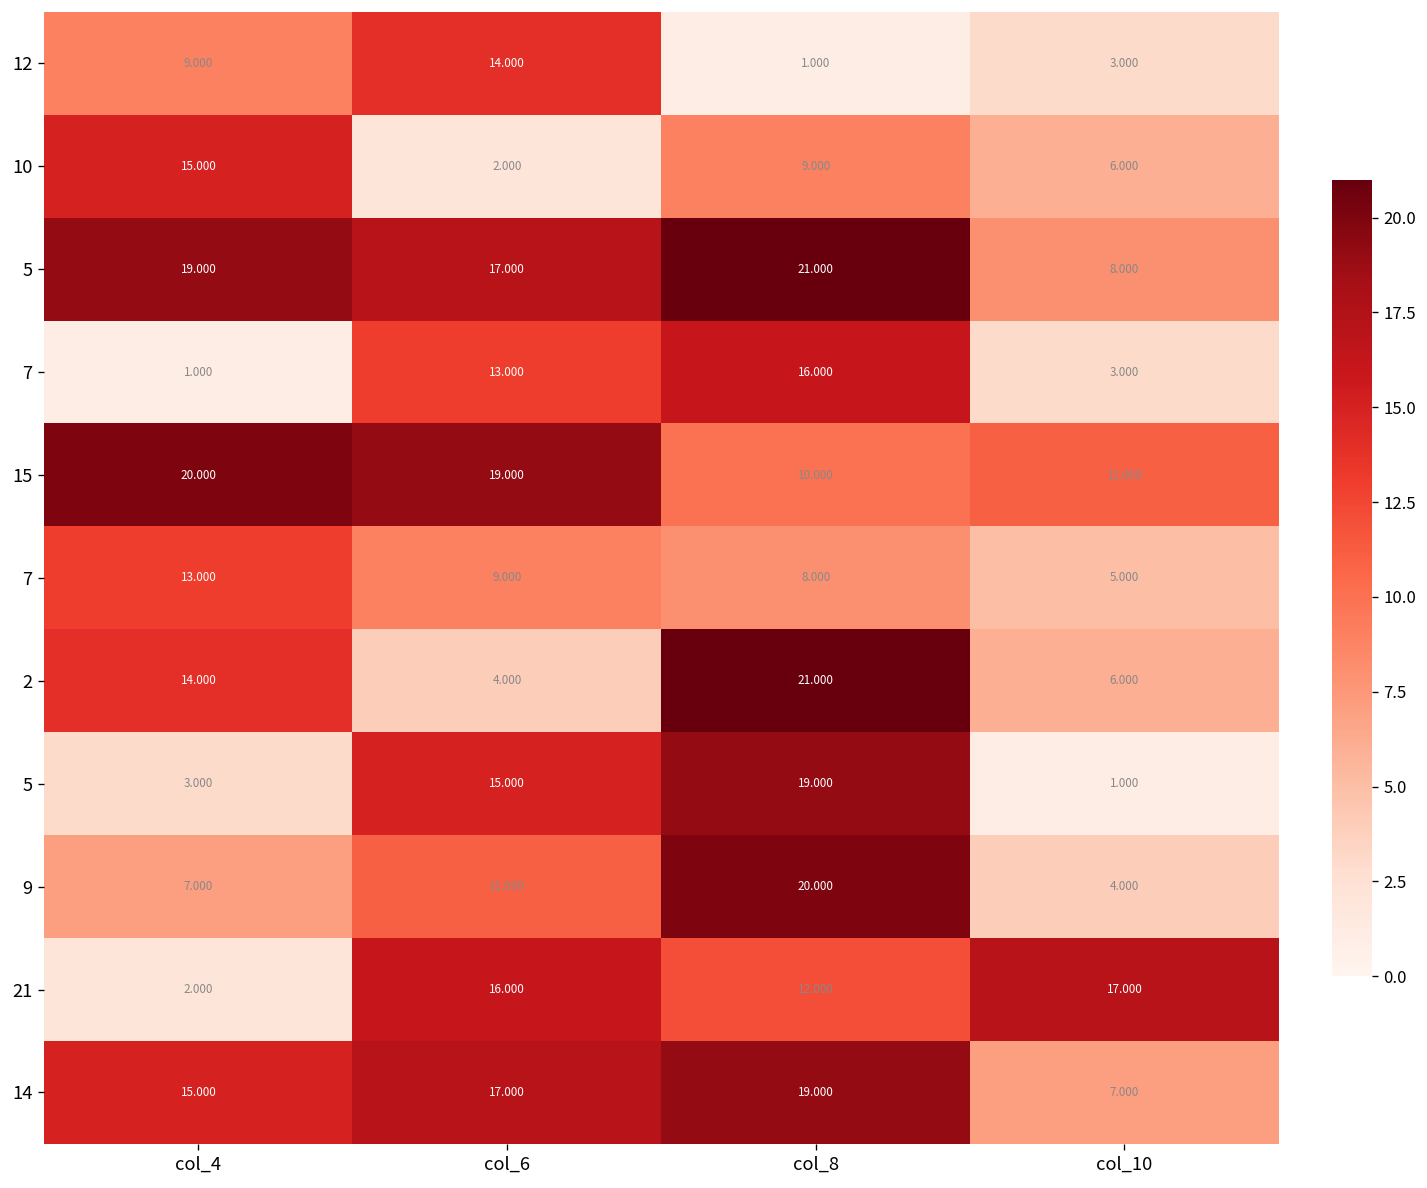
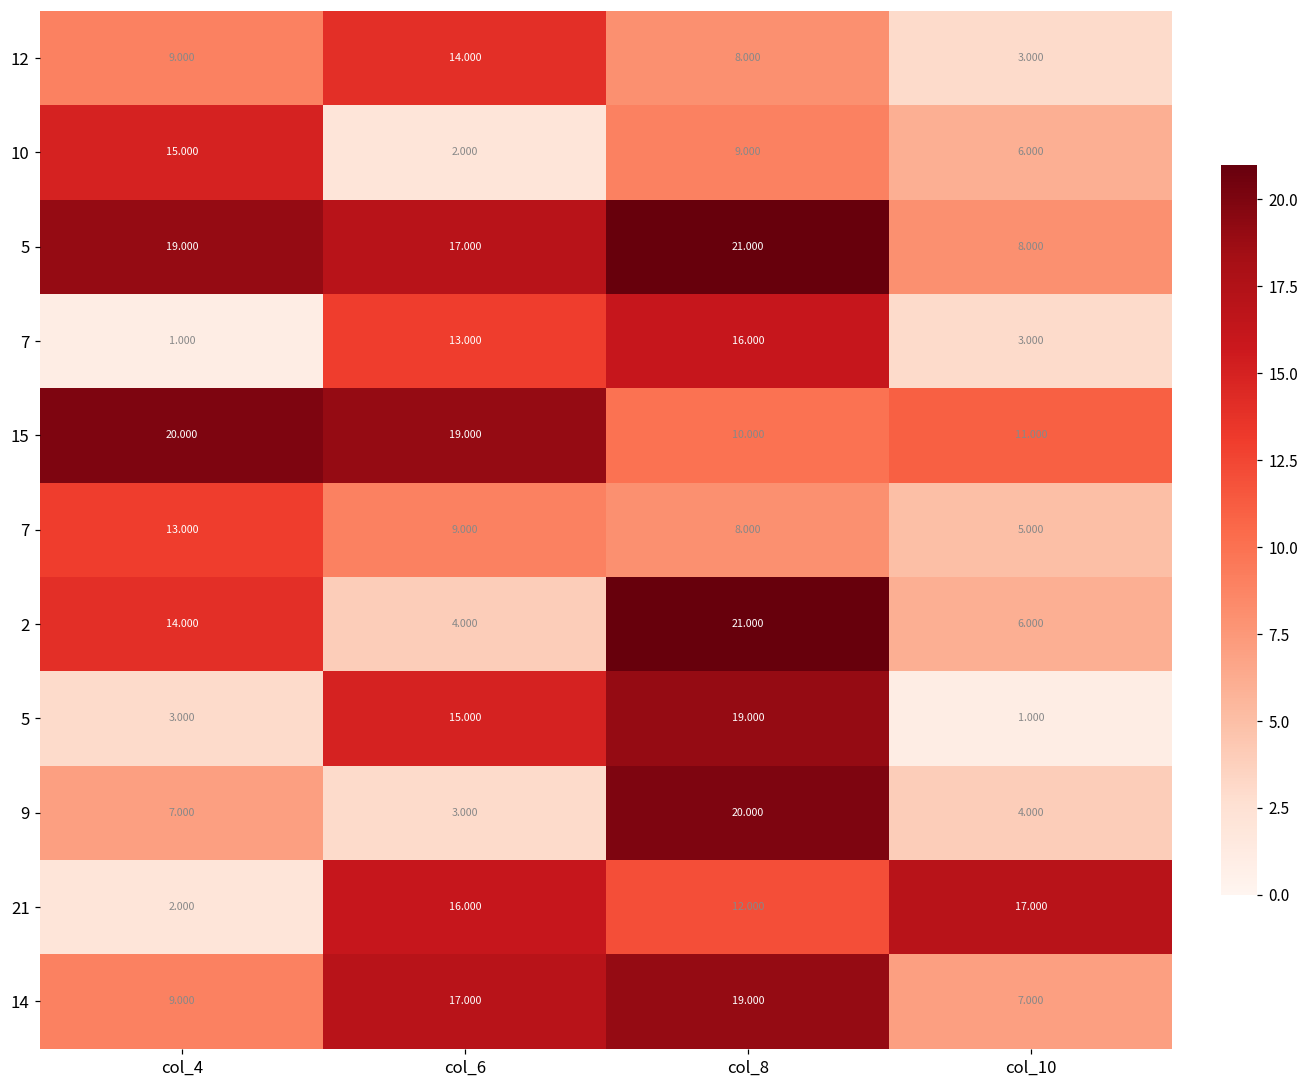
  {
    "12": {
      "col_4": 9.000,
      "col_6": 14.000,
-     "col_8": 1.000,
+     "col_8": 8.000,
      "col_10": 3.000
    },
    "10": {
      "col_4": 15.000,
      "col_6": 2.000,
      "col_8": 9.000,
      "col_10": 6.000
    },
    "15": {
      "col_4": 20.000,
      "col_6": 19.000,
      "col_8": 10.000,
      "col_10": 11.000
    },
    "2": {
      "col_4": 14.000,
      "col_6": 4.000,
      "col_8": 21.000,
      "col_10": 6.000
    },
    "9": {
      "col_4": 7.000,
-     "col_6": 11.000,
+     "col_6": 3.000,
      "col_8": 20.000,
      "col_10": 4.000
    },
    "21": {
      "col_4": 2.000,
      "col_6": 16.000,
      "col_8": 12.000,
      "col_10": 17.000
    },
    "14": {
-     "col_4": 15.000,
+     "col_4": 9.000,
      "col_6": 17.000,
      "col_8": 19.000,
      "col_10": 7.000
    }
  }
